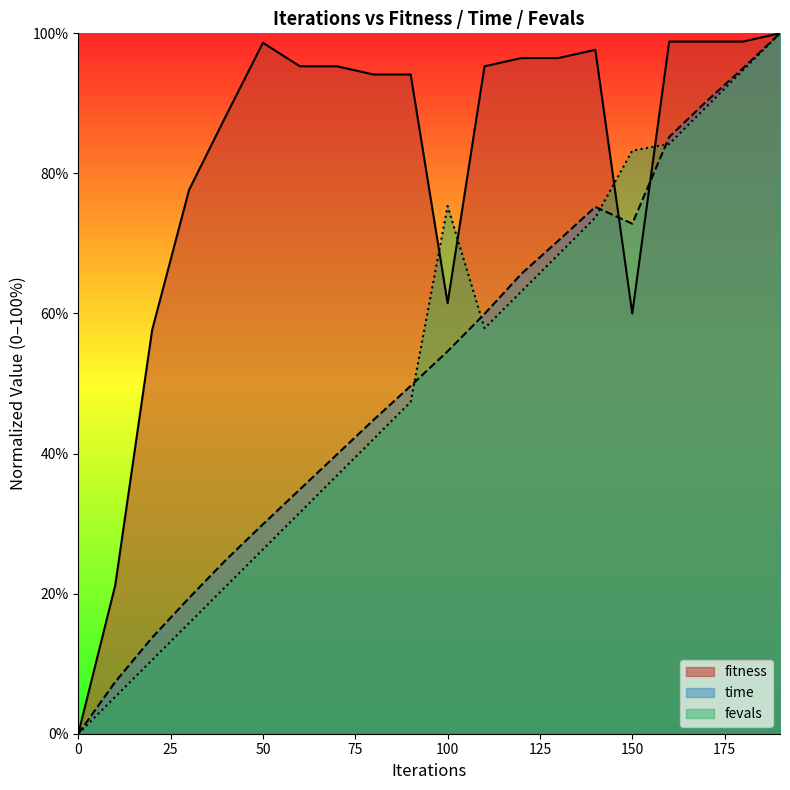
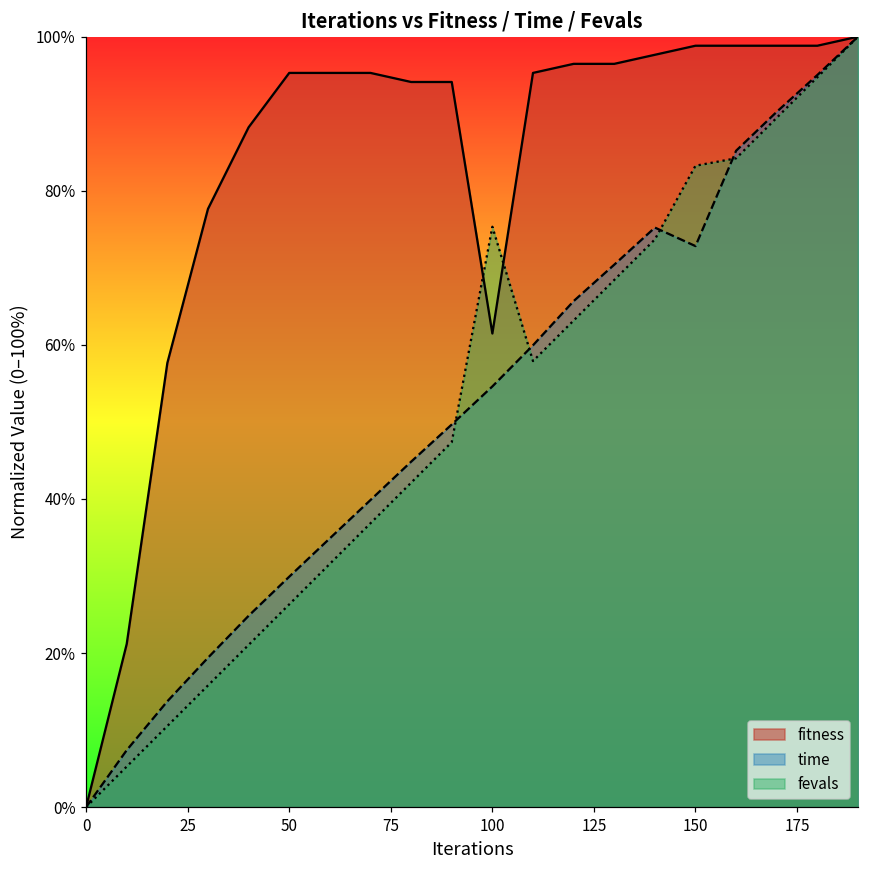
  {
    "fitness": {
-     "50": "99%",
+     "50": "95%",
      "100": "61%",
-     "150": "60%"
+     "150": "99%"
    },
    "time": {
      "50": "30%",
      "100": "55%",
      "150": "73%"
    },
    "fevals": {
      "50": "26%",
      "100": "75%",
      "150": "83%"
    }
  }
